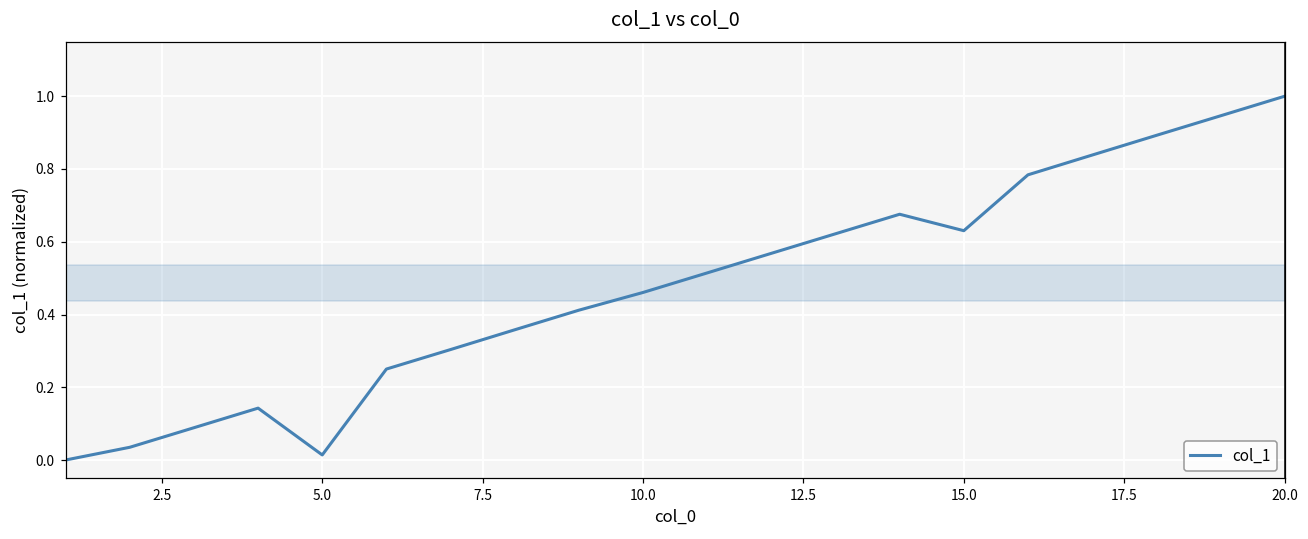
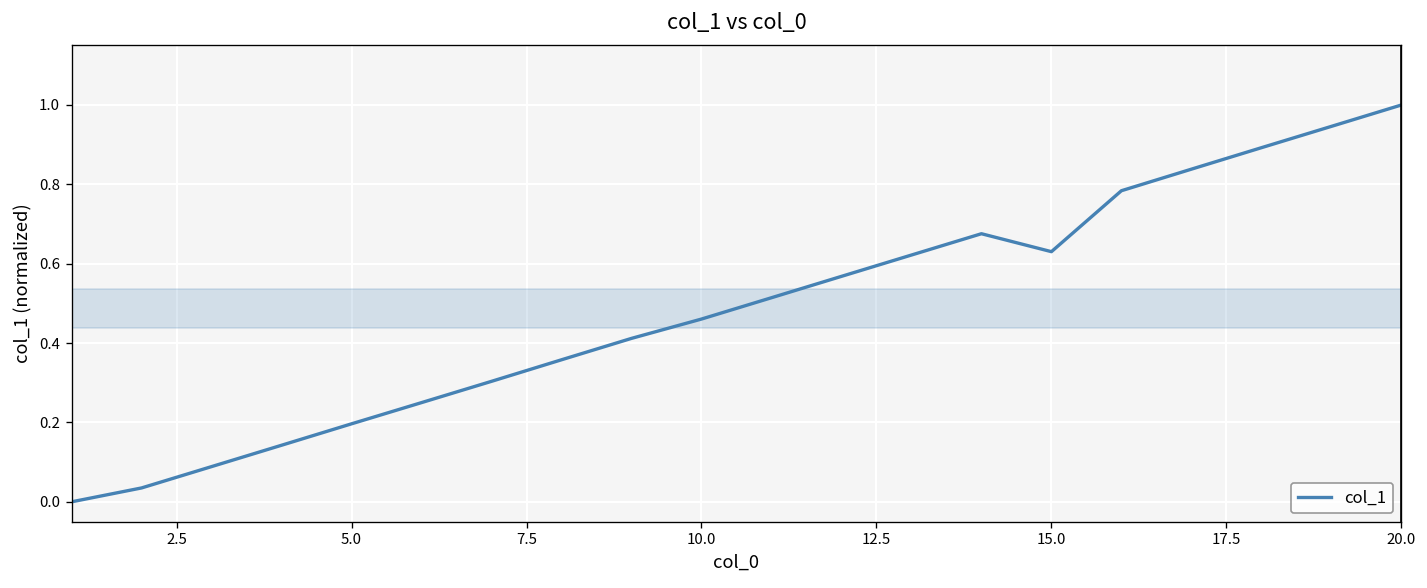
  {
-   "5.0": 0.01,
+   "5.0": 0.20,
    "10.0": 0.46,
    "15.0": 0.63,
    "20.0": 1.00
  }
